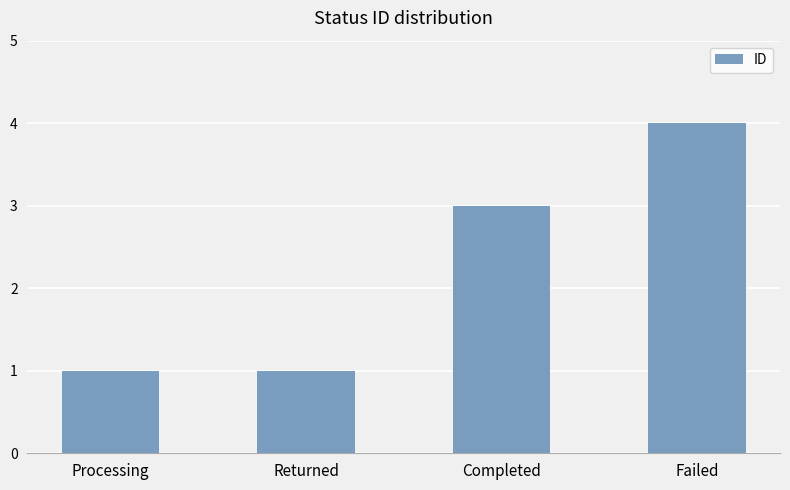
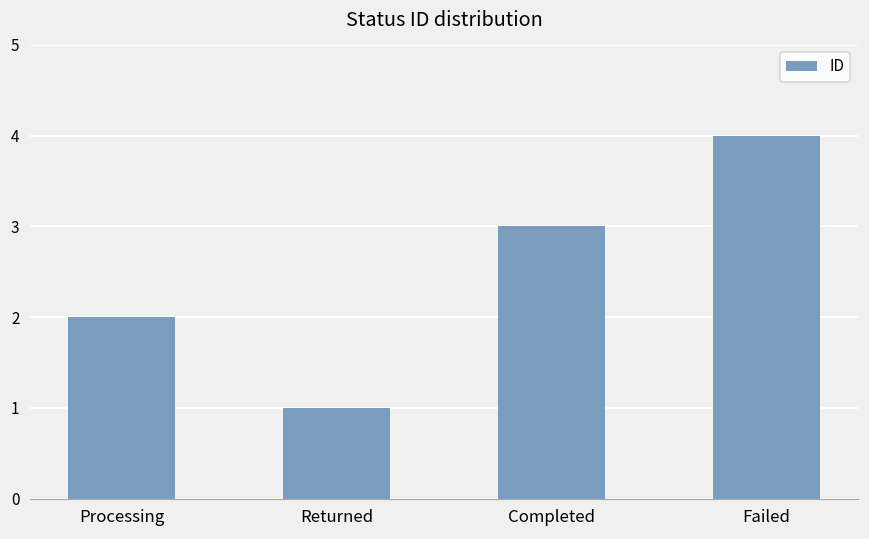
  {
-   "Processing": 1,
+   "Processing": 2,
    "Returned": 1,
    "Completed": 3,
    "Failed": 4
  }
